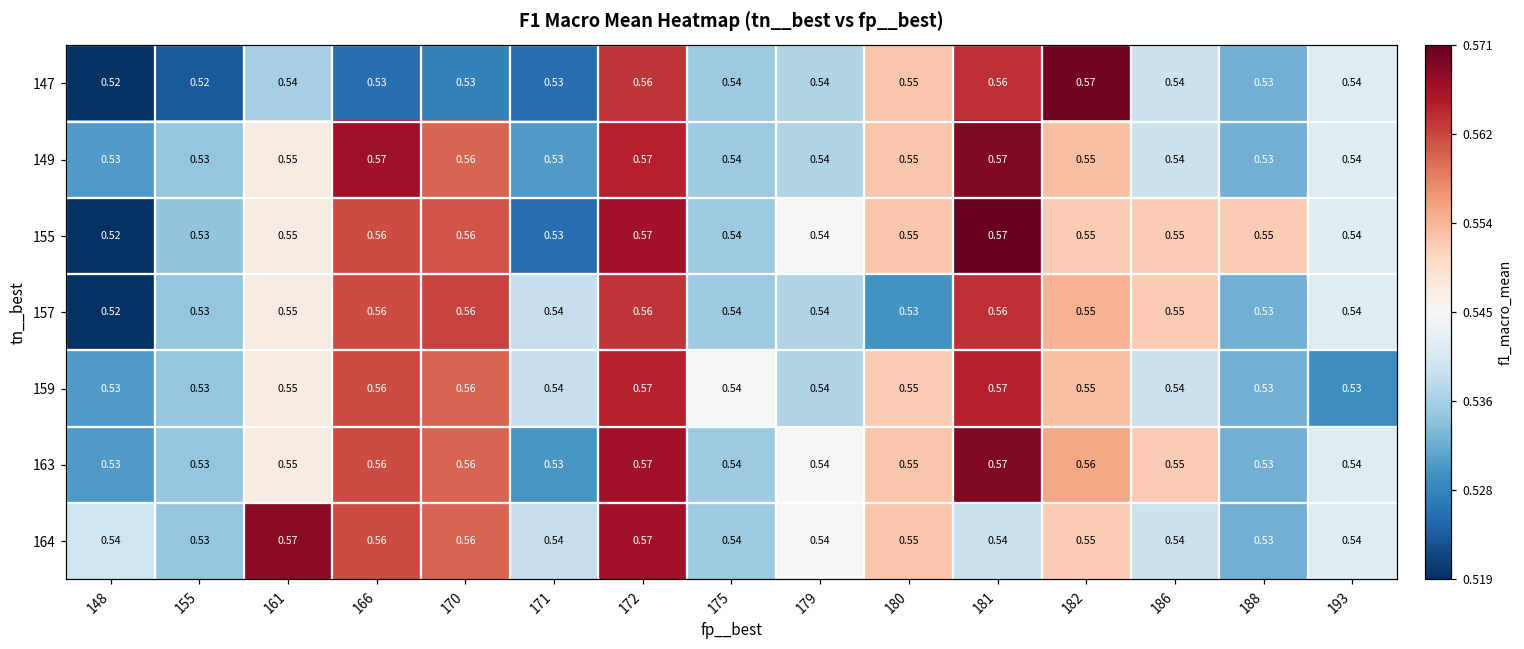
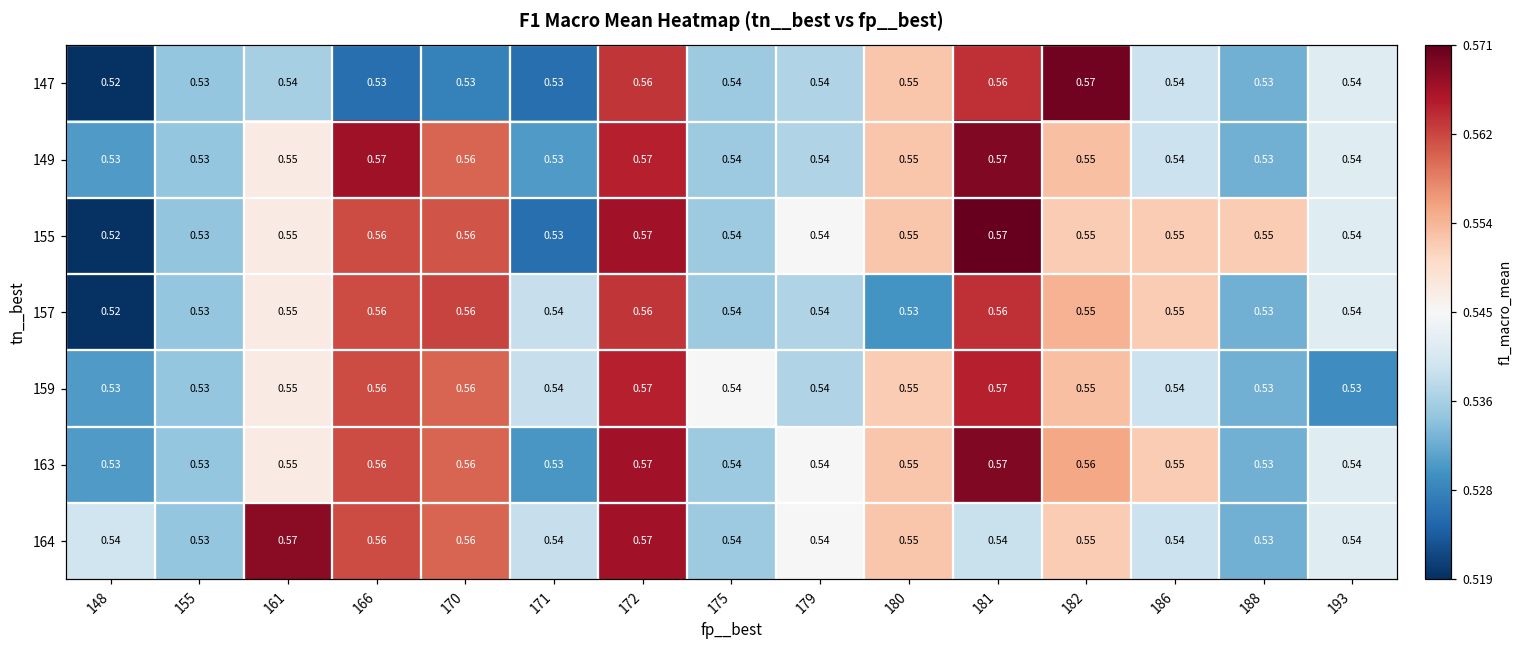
  {
    "147": {
      "148": 0.52,
-     "155": 0.52,
+     "155": 0.53,
      "161": 0.54,
      "166": 0.53,
      "170": 0.53,
      "171": 0.53,
      "172": 0.56,
      "175": 0.54,
      "179": 0.54,
      "180": 0.55,
      "181": 0.56,
      "182": 0.57,
      "186": 0.54,
      "188": 0.53,
      "193": 0.54
    },
    "149": {
      "148": 0.53,
      "155": 0.53,
      "161": 0.55,
      "166": 0.57,
      "170": 0.56,
      "171": 0.53,
      "172": 0.57,
      "175": 0.54,
      "179": 0.54,
      "180": 0.55,
      "181": 0.57,
      "182": 0.55,
      "186": 0.54,
      "188": 0.53,
      "193": 0.54
    },
    "155": {
      "148": 0.52,
      "155": 0.53,
      "161": 0.55,
      "166": 0.56,
      "170": 0.56,
      "171": 0.53,
      "172": 0.57,
      "175": 0.54,
      "179": 0.54,
      "180": 0.55,
      "181": 0.57,
      "182": 0.55,
      "186": 0.55,
      "188": 0.55,
      "193": 0.54
    },
    "157": {
      "148": 0.52,
      "155": 0.53,
      "161": 0.55,
      "166": 0.56,
      "170": 0.56,
      "171": 0.54,
      "172": 0.56,
      "175": 0.54,
      "179": 0.54,
      "180": 0.53,
      "181": 0.56,
      "182": 0.55,
      "186": 0.55,
      "188": 0.53,
      "193": 0.54
    },
    "159": {
      "148": 0.53,
      "155": 0.53,
      "161": 0.55,
      "166": 0.56,
      "170": 0.56,
      "171": 0.54,
      "172": 0.57,
      "175": 0.54,
      "179": 0.54,
      "180": 0.55,
      "181": 0.57,
      "182": 0.55,
      "186": 0.54,
      "188": 0.53,
      "193": 0.53
    },
    "163": {
      "148": 0.53,
      "155": 0.53,
      "161": 0.55,
      "166": 0.56,
      "170": 0.56,
      "171": 0.53,
      "172": 0.57,
      "175": 0.54,
      "179": 0.54,
      "180": 0.55,
      "181": 0.57,
      "182": 0.56,
      "186": 0.55,
      "188": 0.53,
      "193": 0.54
    },
    "164": {
      "148": 0.54,
      "155": 0.53,
      "161": 0.57,
      "166": 0.56,
      "170": 0.56,
      "171": 0.54,
      "172": 0.57,
      "175": 0.54,
      "179": 0.54,
      "180": 0.55,
      "181": 0.54,
      "182": 0.55,
      "186": 0.54,
      "188": 0.53,
      "193": 0.54
    }
  }
